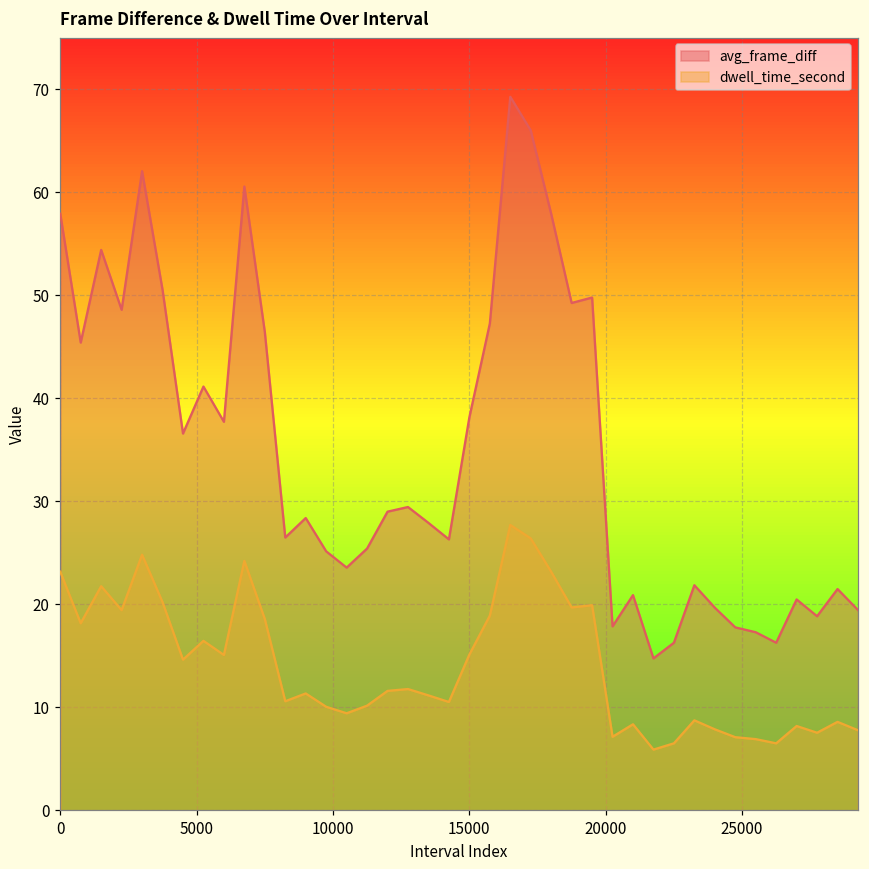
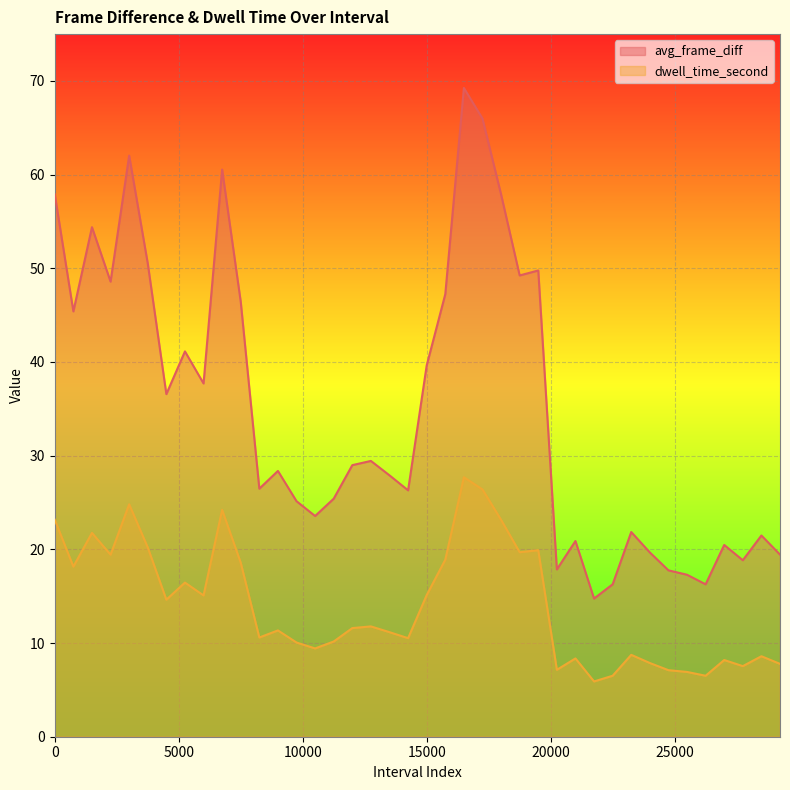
  {
    "avg_frame_diff": {
      "0": 58,
-     "15000": 38
+     "15000": 40
    },
    "dwell_time_second": {
      "0": 23,
      "15000": 15
    }
  }
